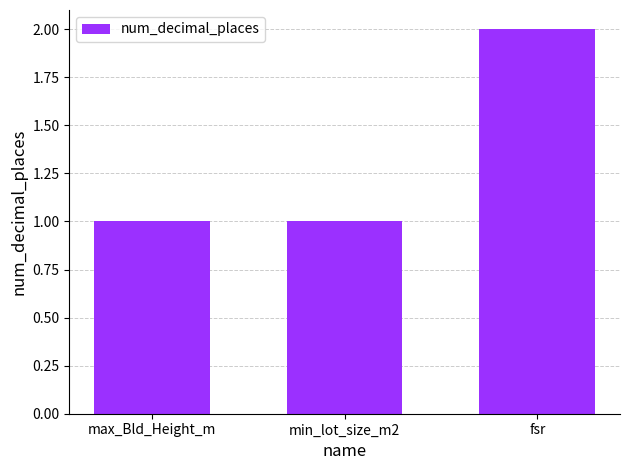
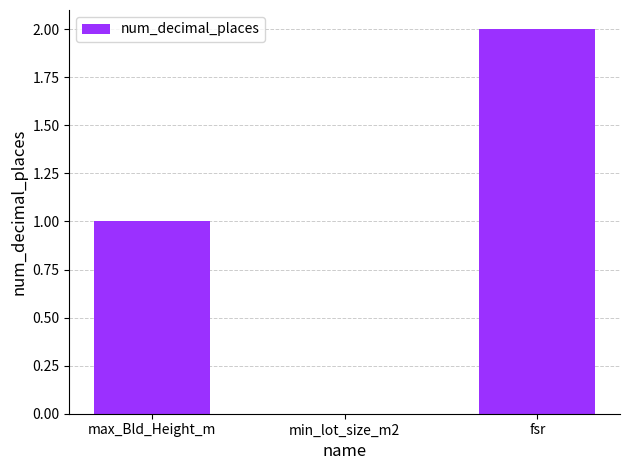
  {
    "max_Bld_Height_m": 1,
-   "min_lot_size_m2": 1,
+   "min_lot_size_m2": 0,
    "fsr": 2
  }
